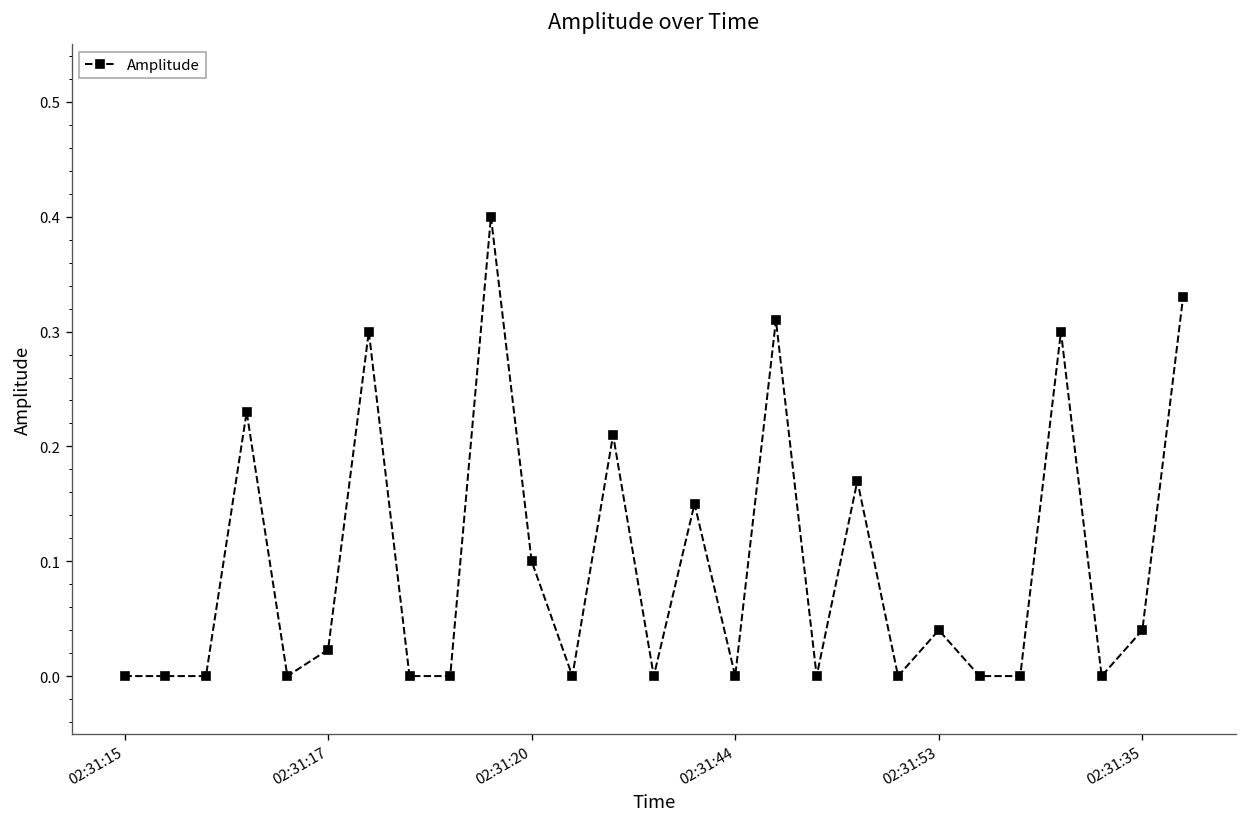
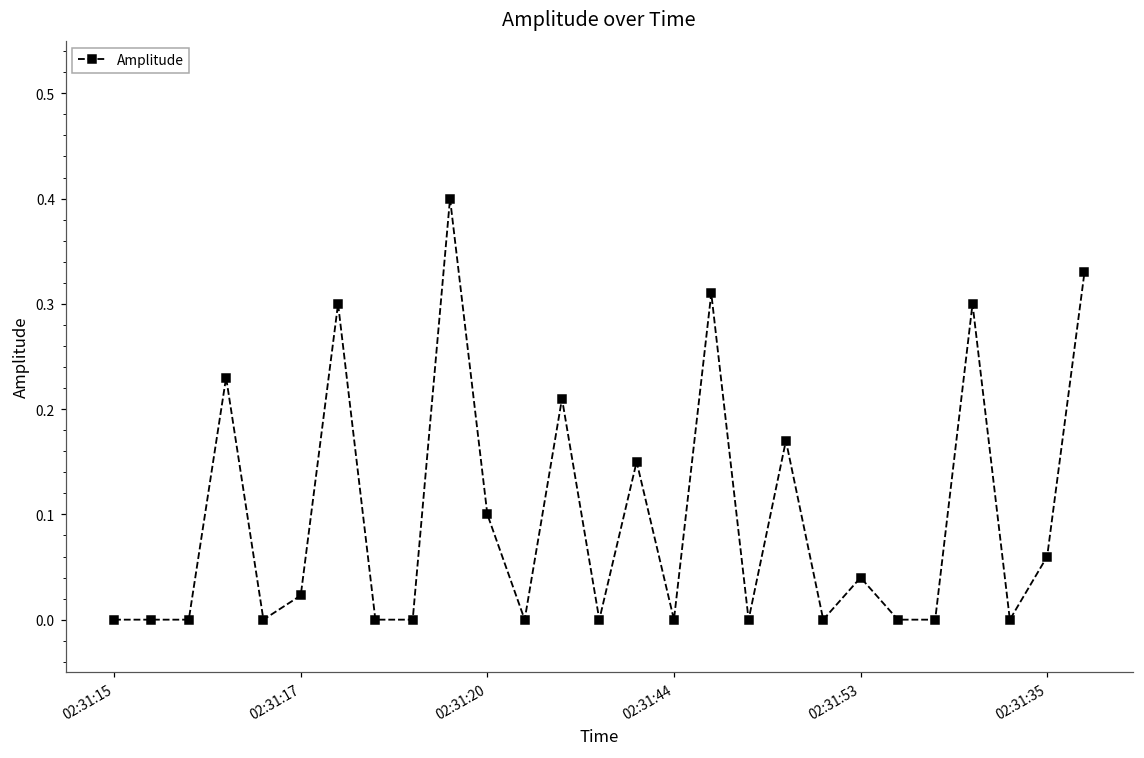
  {
    "02:31:44": 0.00,
    "02:31:53": 0.04,
-   "02:31:35": 0.04
+   "02:31:35": 0.06
  }
